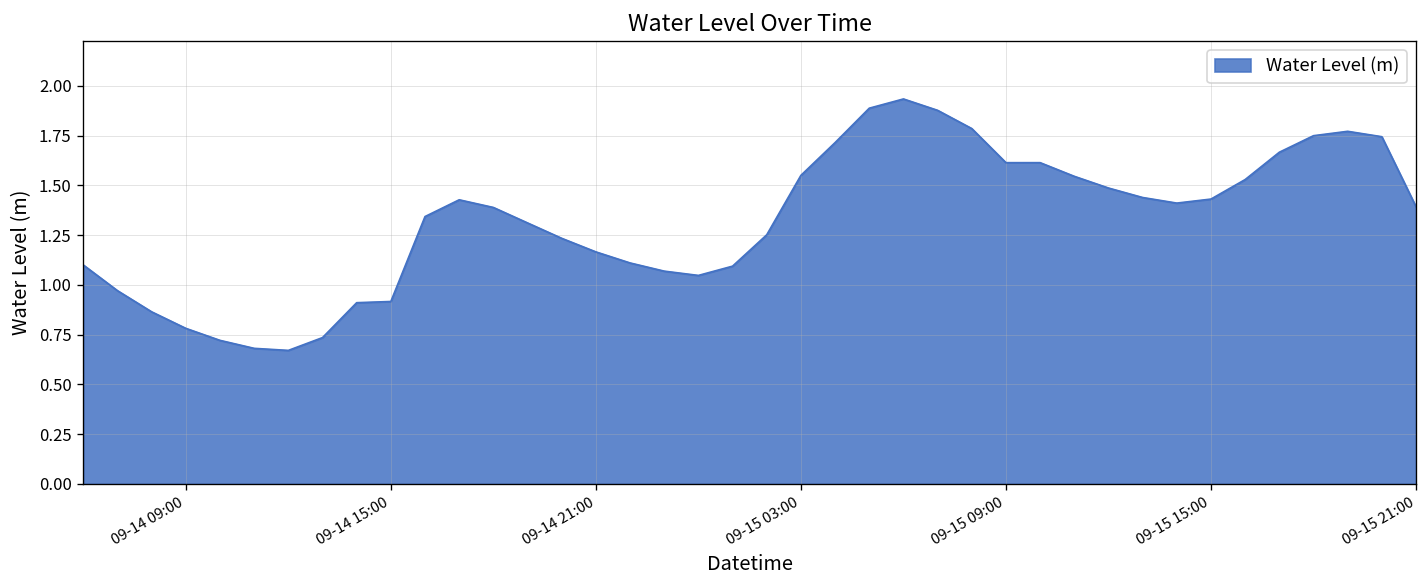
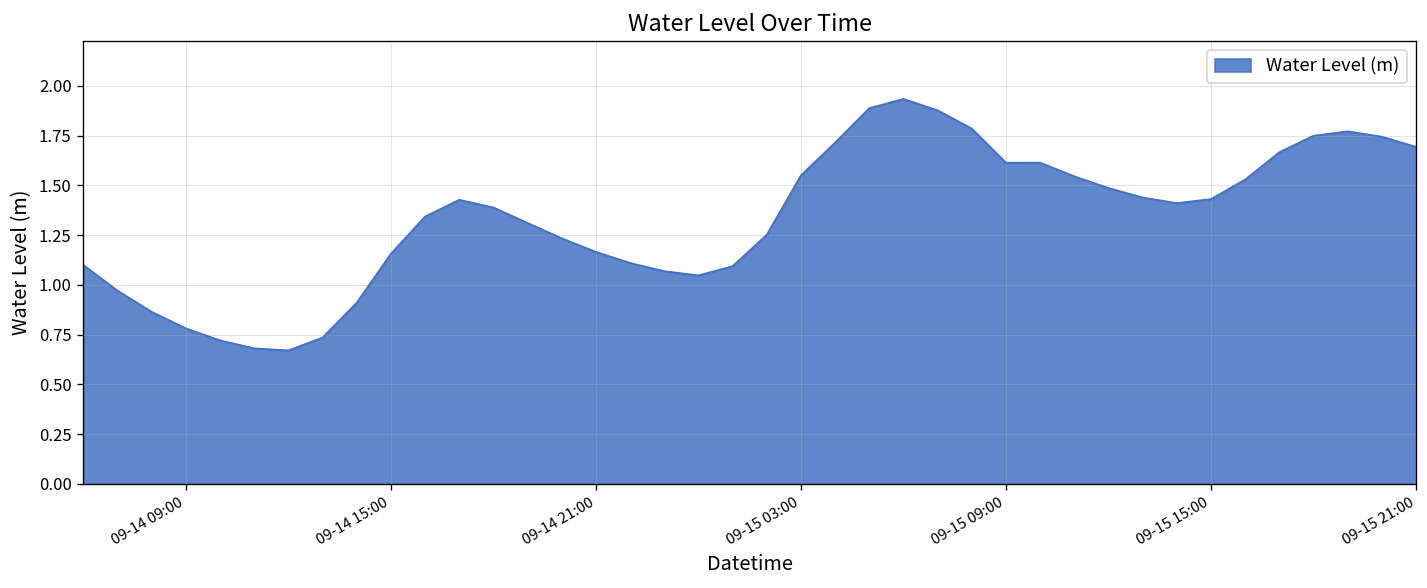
  {
    "09-14 09:00": 0.78,
-   "09-14 15:00": 0.92,
+   "09-14 15:00": 1.16,
    "09-14 21:00": 1.17,
    "09-15 03:00": 1.55,
    "09-15 09:00": 1.61,
    "09-15 15:00": 1.43,
-   "09-15 21:00": 1.39
+   "09-15 21:00": 1.69
  }
